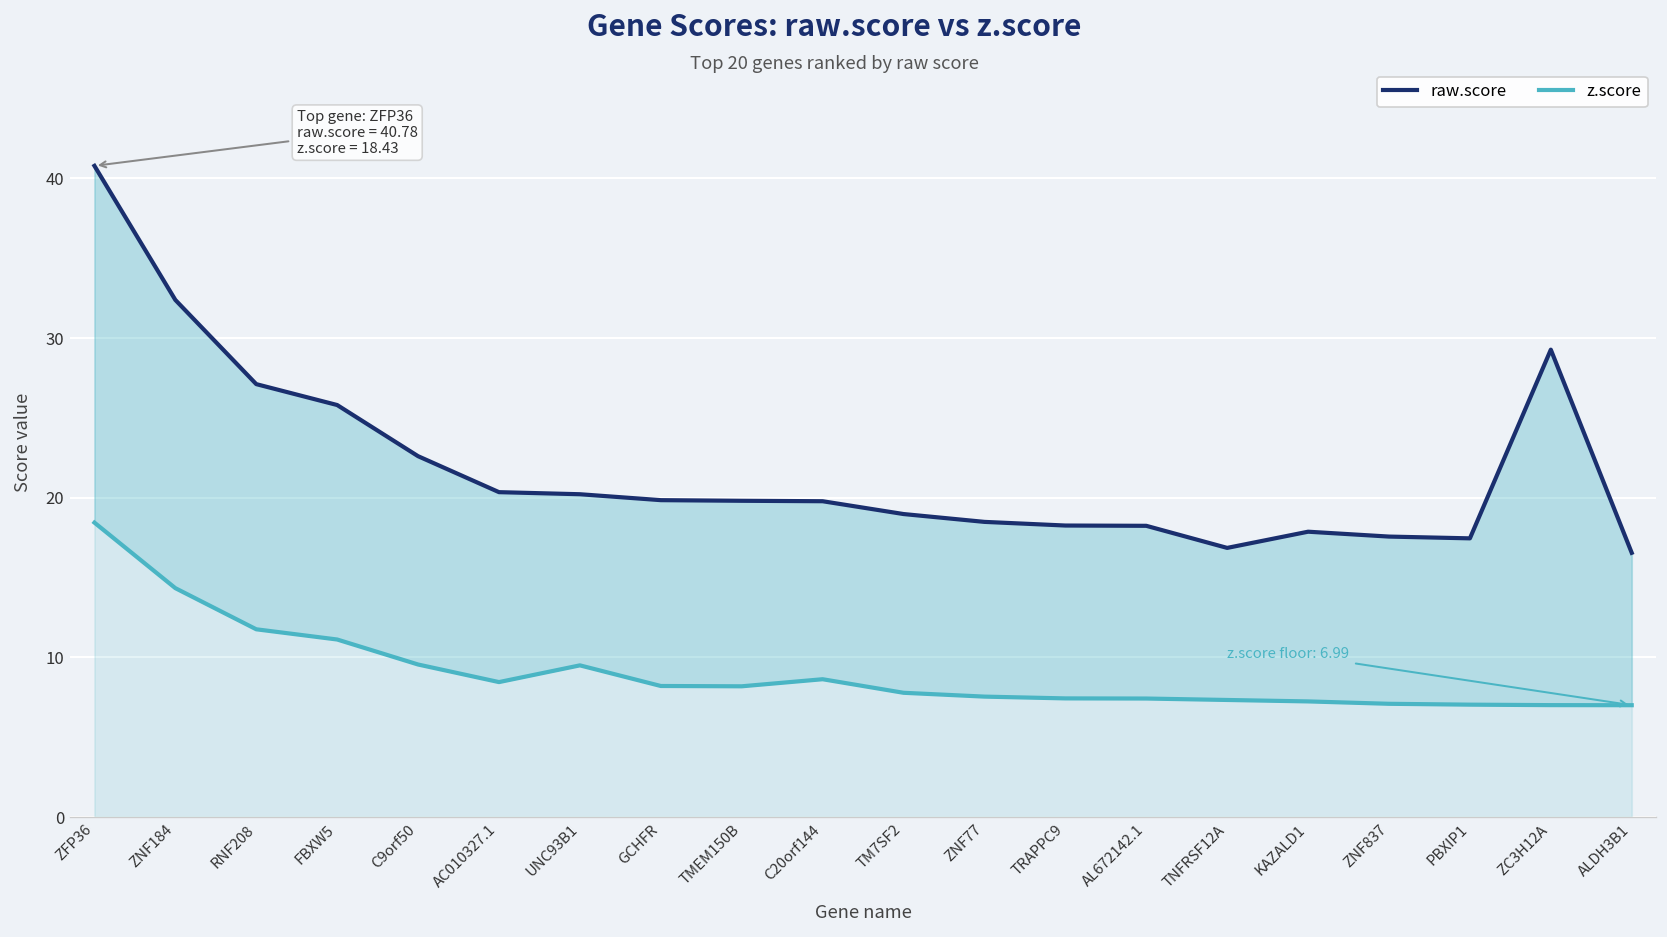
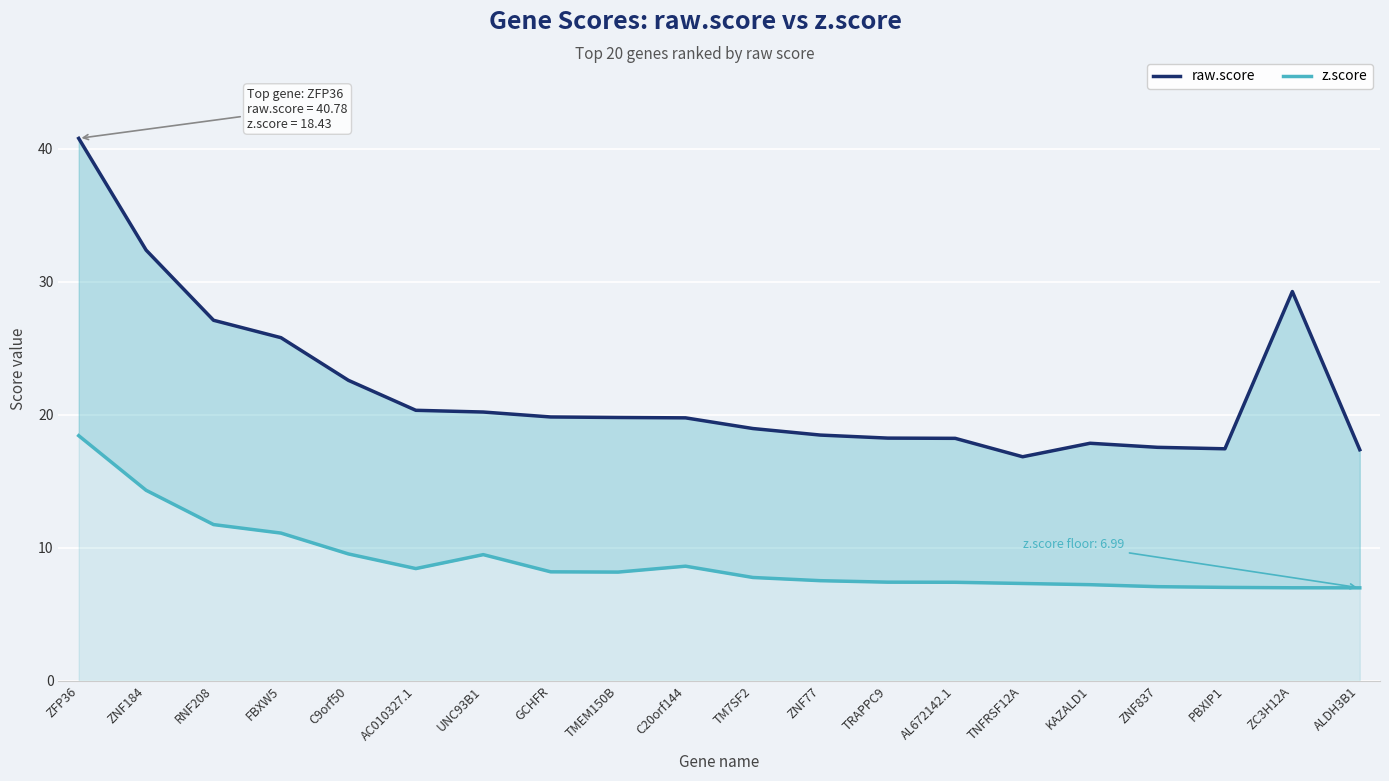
  {
    "raw.score": {
      "ZNF184": 32.4,
      "RNF208": 27.1,
      "FBXW5": 25.8,
      "C9orf50": 22.6,
      "AC010327.1": 20.3,
      "UNC93B1": 20.2,
      "GCHFR": 19.8,
      "TMEM150B": 19.8,
      "C20orf144": 19.8,
      "TM7SF2": 19.0,
      "ZNF77": 18.5,
      "TRAPPC9": 18.2,
      "AL672142.1": 18.2,
      "TNFRSF12A": 16.8,
      "KAZALD1": 17.9,
      "ZNF837": 17.6,
      "PBXIP1": 17.4,
      "ZC3H12A": 29.3,
-     "ALDH3B1": 16.5
+     "ALDH3B1": 17.4
    },
    "z.score": {
      "ZFP36": 18.4,
      "ZNF184": 14.3,
      "RNF208": 11.7,
      "FBXW5": 11.1,
      "C9orf50": 9.5,
      "AC010327.1": 8.4,
      "UNC93B1": 9.5,
      "GCHFR": 8.2,
      "TMEM150B": 8.2,
      "C20orf144": 8.6,
      "TM7SF2": 7.8,
      "ZNF77": 7.5,
      "TRAPPC9": 7.4,
      "AL672142.1": 7.4,
      "ALDH3B1": 7.0
    }
  }
